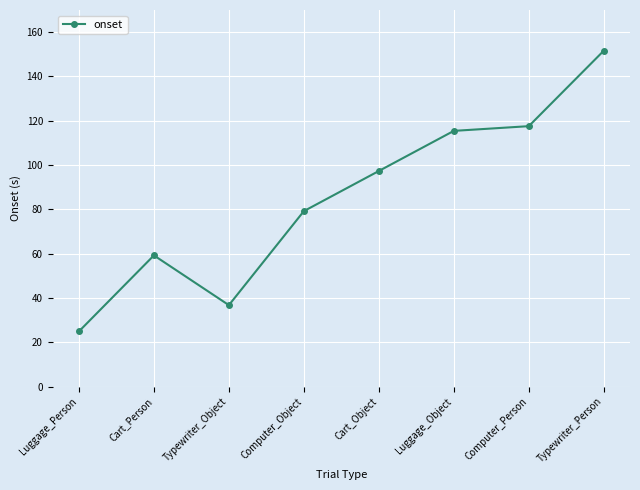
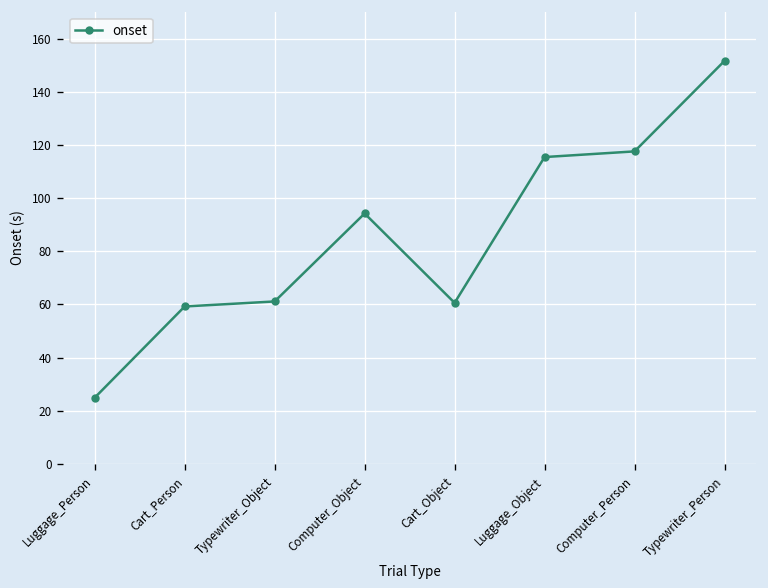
  {
    "Luggage_Person": 25,
    "Cart_Person": 59,
-   "Typewriter_Object": 37,
-   "Computer_Object": 79,
-   "Cart_Object": 97,
+   "Typewriter_Object": 61,
+   "Computer_Object": 94,
+   "Cart_Object": 61,
    "Luggage_Object": 115,
    "Computer_Person": 118,
    "Typewriter_Person": 152
  }
